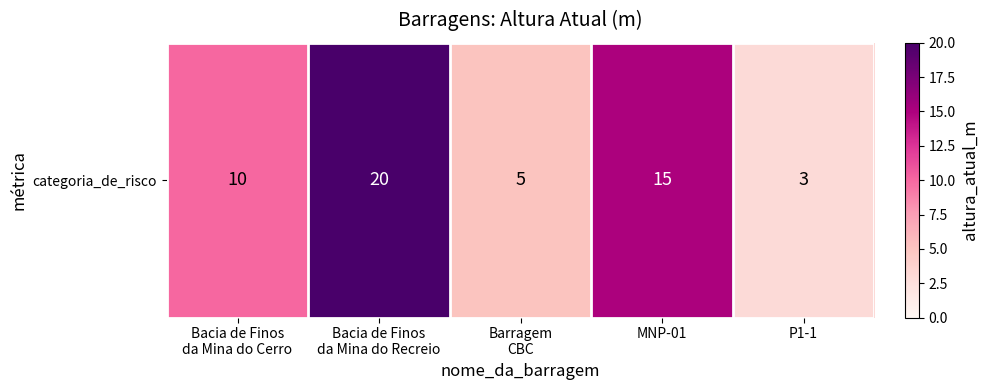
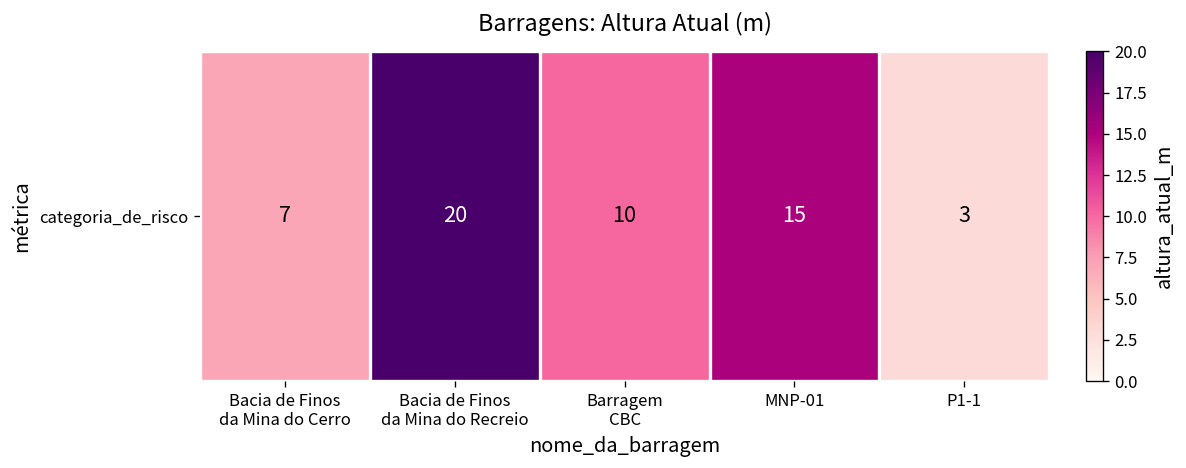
  {
    "categoria_de_risco": {
-     "Bacia de Finos da Mina do Cerro": 10,
+     "Bacia de Finos da Mina do Cerro": 7,
      "Bacia de Finos da Mina do Recreio": 20,
-     "Barragem CBC": 5,
+     "Barragem CBC": 10,
      "MNP-01": 15,
      "P1-1": 3
    }
  }
